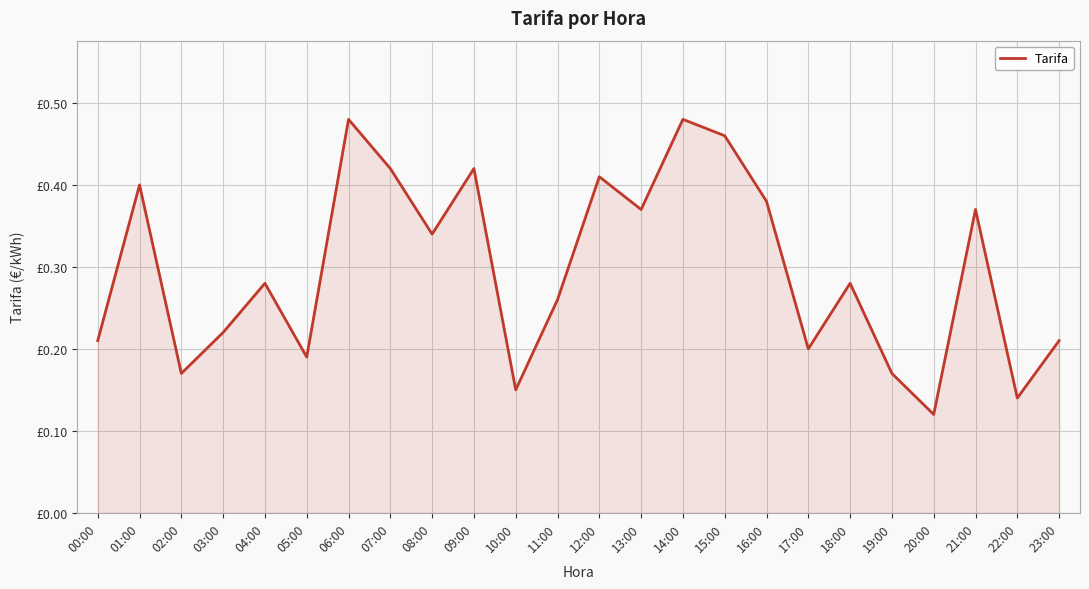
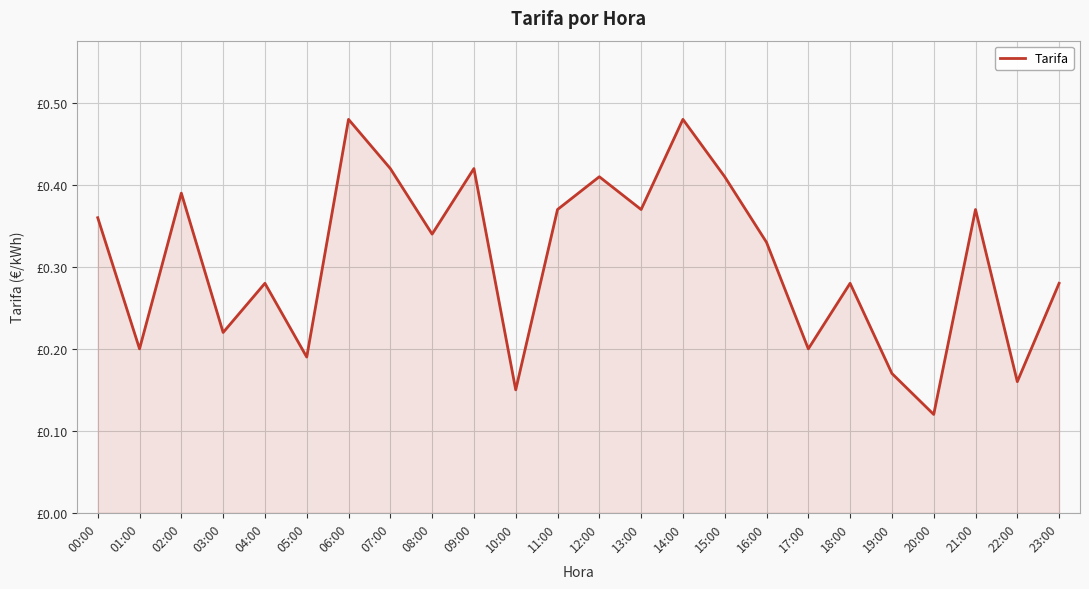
  {
-   "00:00": "£0.21",
-   "01:00": "£0.4",
-   "02:00": "£0.17",
+   "00:00": "£0.36",
+   "01:00": "£0.2",
+   "02:00": "£0.39",
    "03:00": "£0.22",
    "04:00": "£0.28",
    "05:00": "£0.19",
    "06:00": "£0.48",
    "07:00": "£0.42",
    "08:00": "£0.34",
    "09:00": "£0.42",
    "10:00": "£0.15",
-   "11:00": "£0.26",
+   "11:00": "£0.37",
    "12:00": "£0.41",
    "13:00": "£0.37",
    "14:00": "£0.48",
-   "15:00": "£0.46",
-   "16:00": "£0.38",
+   "15:00": "£0.41",
+   "16:00": "£0.33",
    "17:00": "£0.20",
    "18:00": "£0.28",
    "19:00": "£0.17",
    "20:00": "£0.12",
    "21:00": "£0.37",
-   "22:00": "£0.14",
-   "23:00": "£0.21"
+   "22:00": "£0.16",
+   "23:00": "£0.28"
  }
